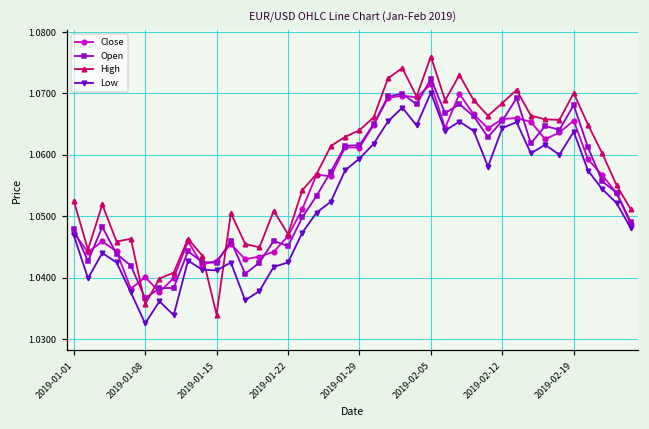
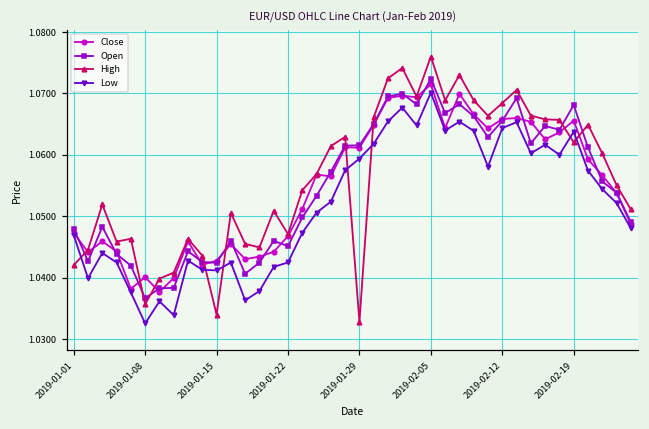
  {
    "High": {
-     "2019-01-01": 1.053,
+     "2019-01-01": 1.042,
      "2019-01-08": 1.036,
      "2019-01-15": 1.034,
-     "2019-01-29": 1.064,
+     "2019-01-29": 1.033,
      "2019-02-05": 1.076,
      "2019-02-12": 1.068,
-     "2019-02-19": 1.070
+     "2019-02-19": 1.062
    }
  }
